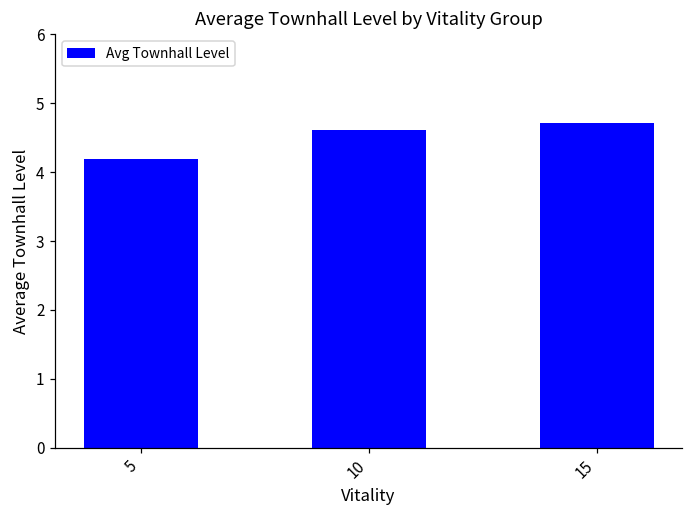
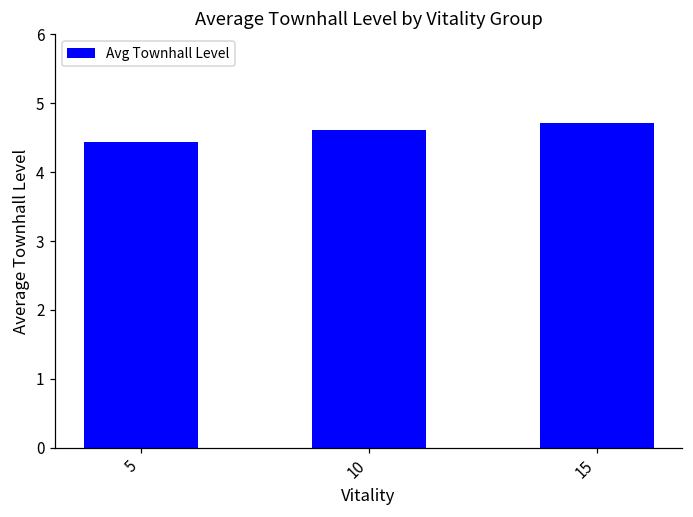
  {
-   "5": 4.2,
+   "5": 4.4,
    "10": 4.6,
    "15": 4.7
  }
